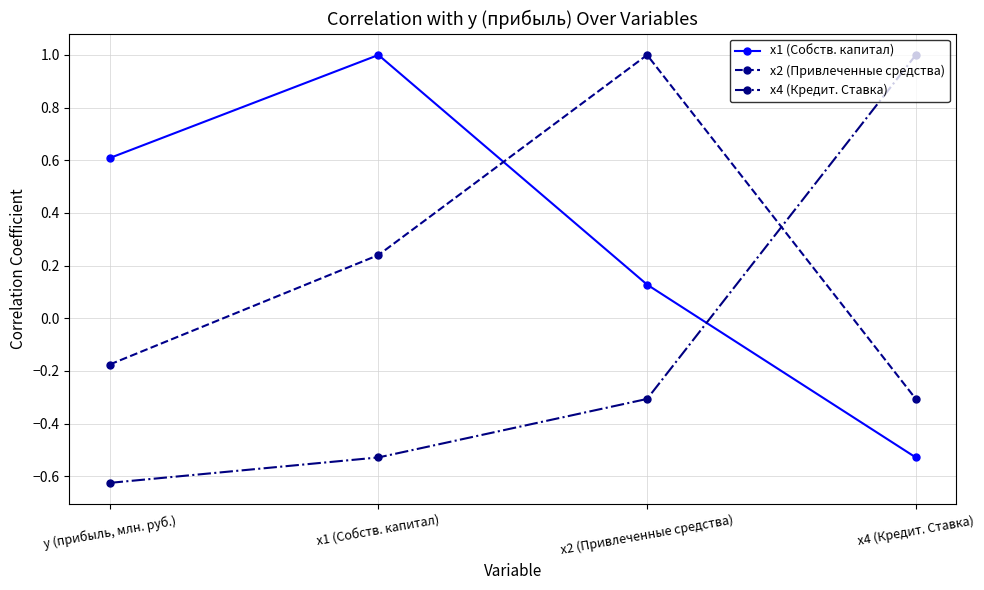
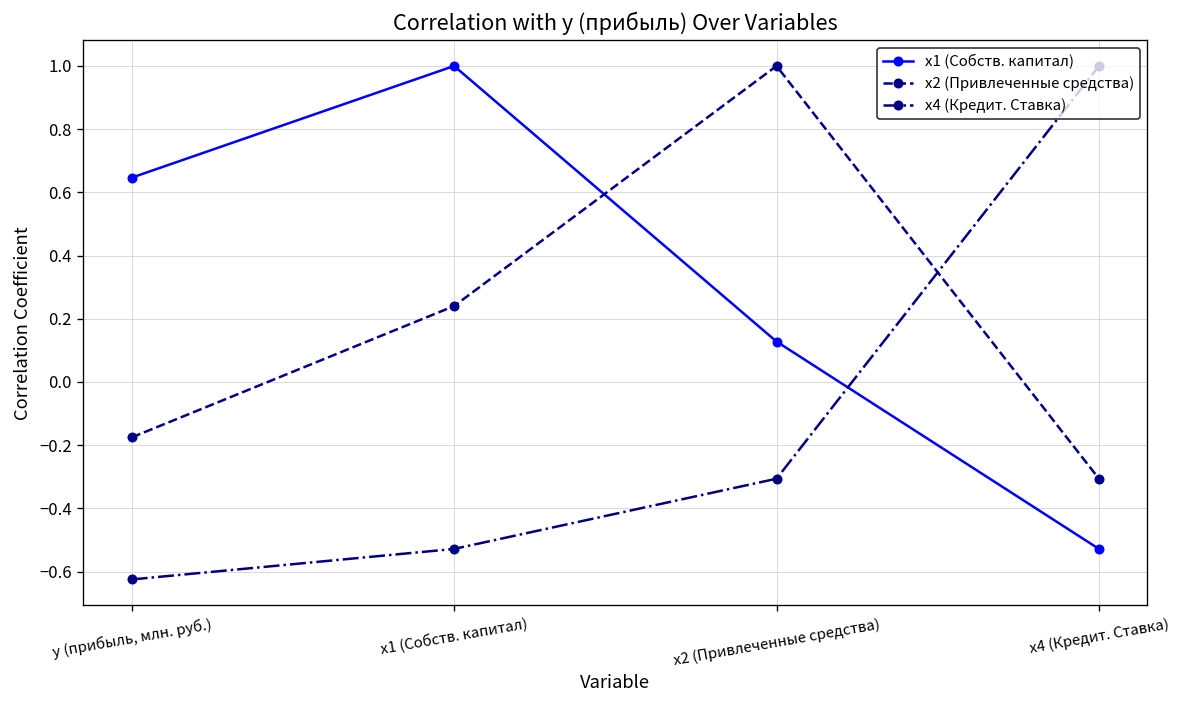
  {
    "x1 (Собств. капитал)": {
-     "y (прибыль, млн. руб.)": 0.61,
+     "y (прибыль, млн. руб.)": 0.65,
      "x1 (Собств. капитал)": 1.00,
      "x2 (Привлеченные средства)": 0.13,
      "x4 (Кредит. Ставка)": -0.53
    }
  }
